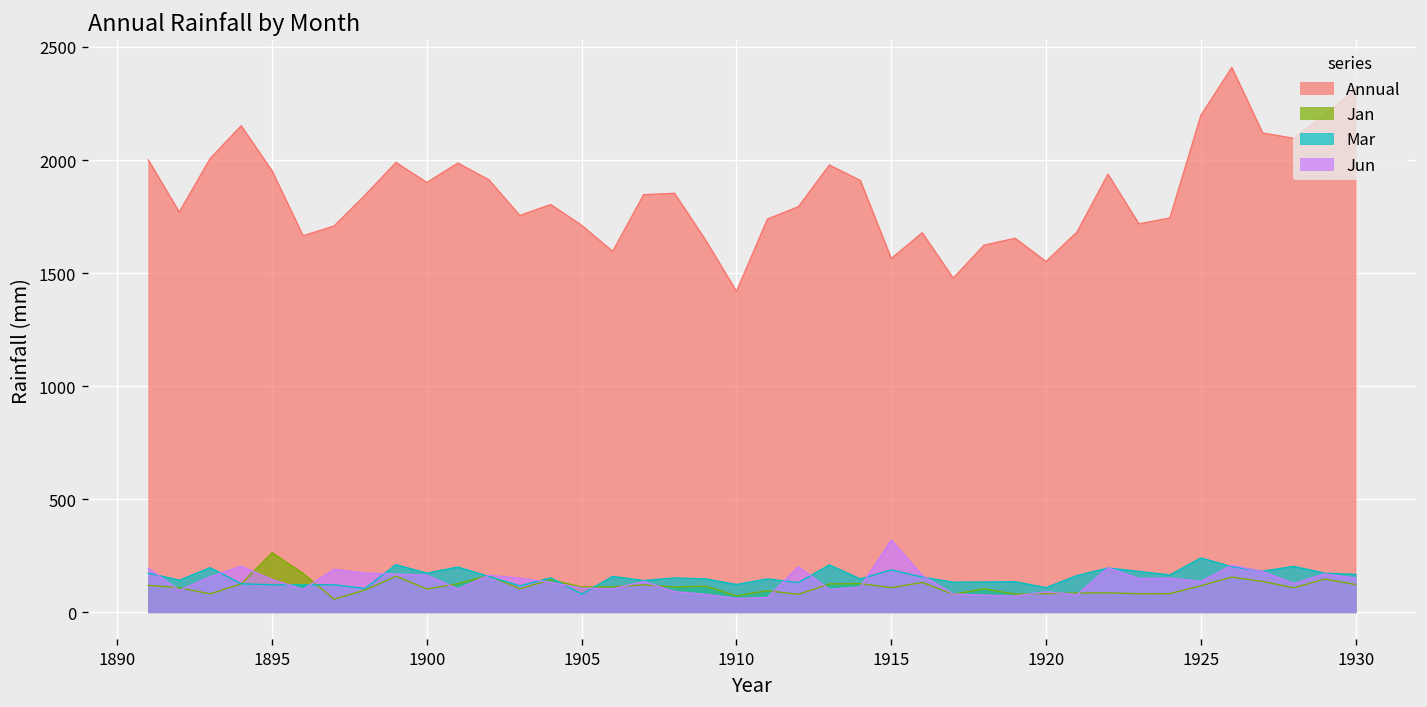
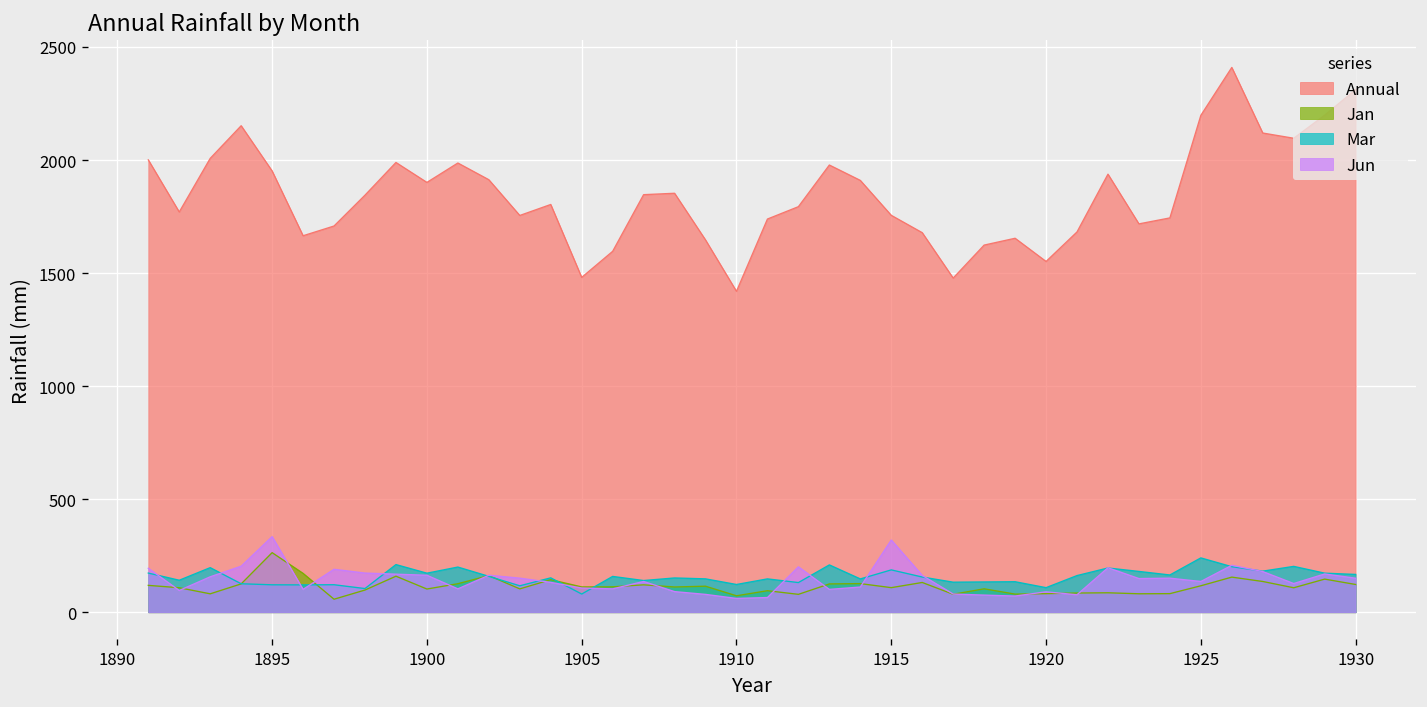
  {
    "Annual": {
      "1895": 1950,
      "1900": 1900,
-     "1905": 1710,
+     "1905": 1480,
      "1910": 1420,
-     "1915": 1560,
+     "1915": 1760,
      "1920": 1550,
      "1925": 2200
    },
    "Jan": {
      "1895": 260,
      "1900": 100,
      "1915": 110,
      "1925": 120,
      "1930": 120
    },
    "Mar": {
      "1895": 120,
      "1905": 80,
      "1910": 120,
      "1915": 190,
      "1920": 110,
      "1925": 240,
      "1930": 170
    },
    "Jun": {
-     "1895": 140,
+     "1895": 330,
      "1915": 320,
      "1925": 140,
      "1930": 150
    }
  }
